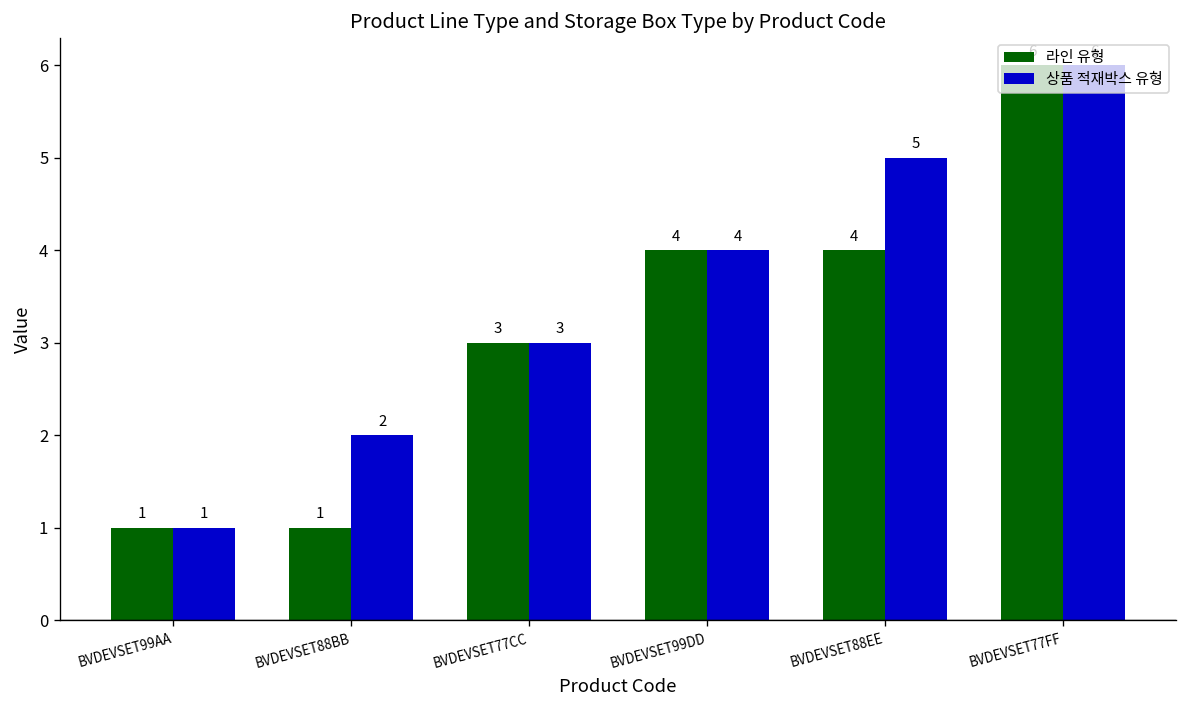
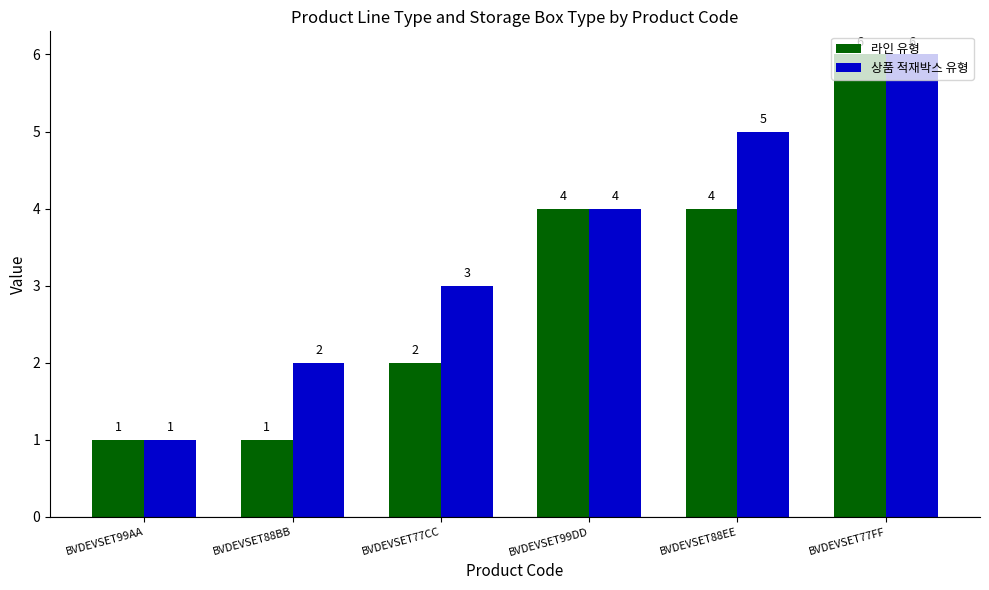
  {
    "라인 유형": {
      "BVDEVSET99AA": 1,
      "BVDEVSET88BB": 1,
-     "BVDEVSET77CC": 3,
+     "BVDEVSET77CC": 2,
      "BVDEVSET99DD": 4,
      "BVDEVSET88EE": 4
    },
    "상품 적재박스 유형": {
      "BVDEVSET99AA": 1,
      "BVDEVSET88BB": 2,
      "BVDEVSET77CC": 3,
      "BVDEVSET99DD": 4,
      "BVDEVSET88EE": 5
    }
  }
